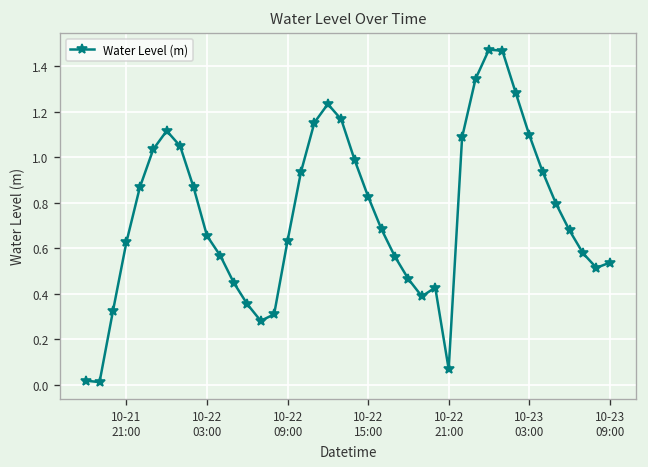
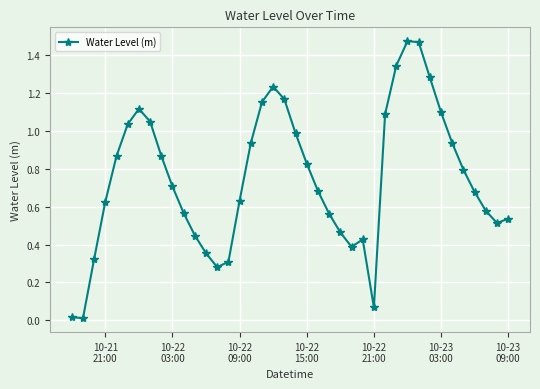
  {
    "10-21 21:00": 0.63,
-   "10-22 03:00": 0.65,
+   "10-22 03:00": 0.71,
    "10-22 09:00": 0.63,
    "10-22 15:00": 0.83,
    "10-22 21:00": 0.07,
    "10-23 03:00": 1.10,
    "10-23 09:00": 0.54
  }
